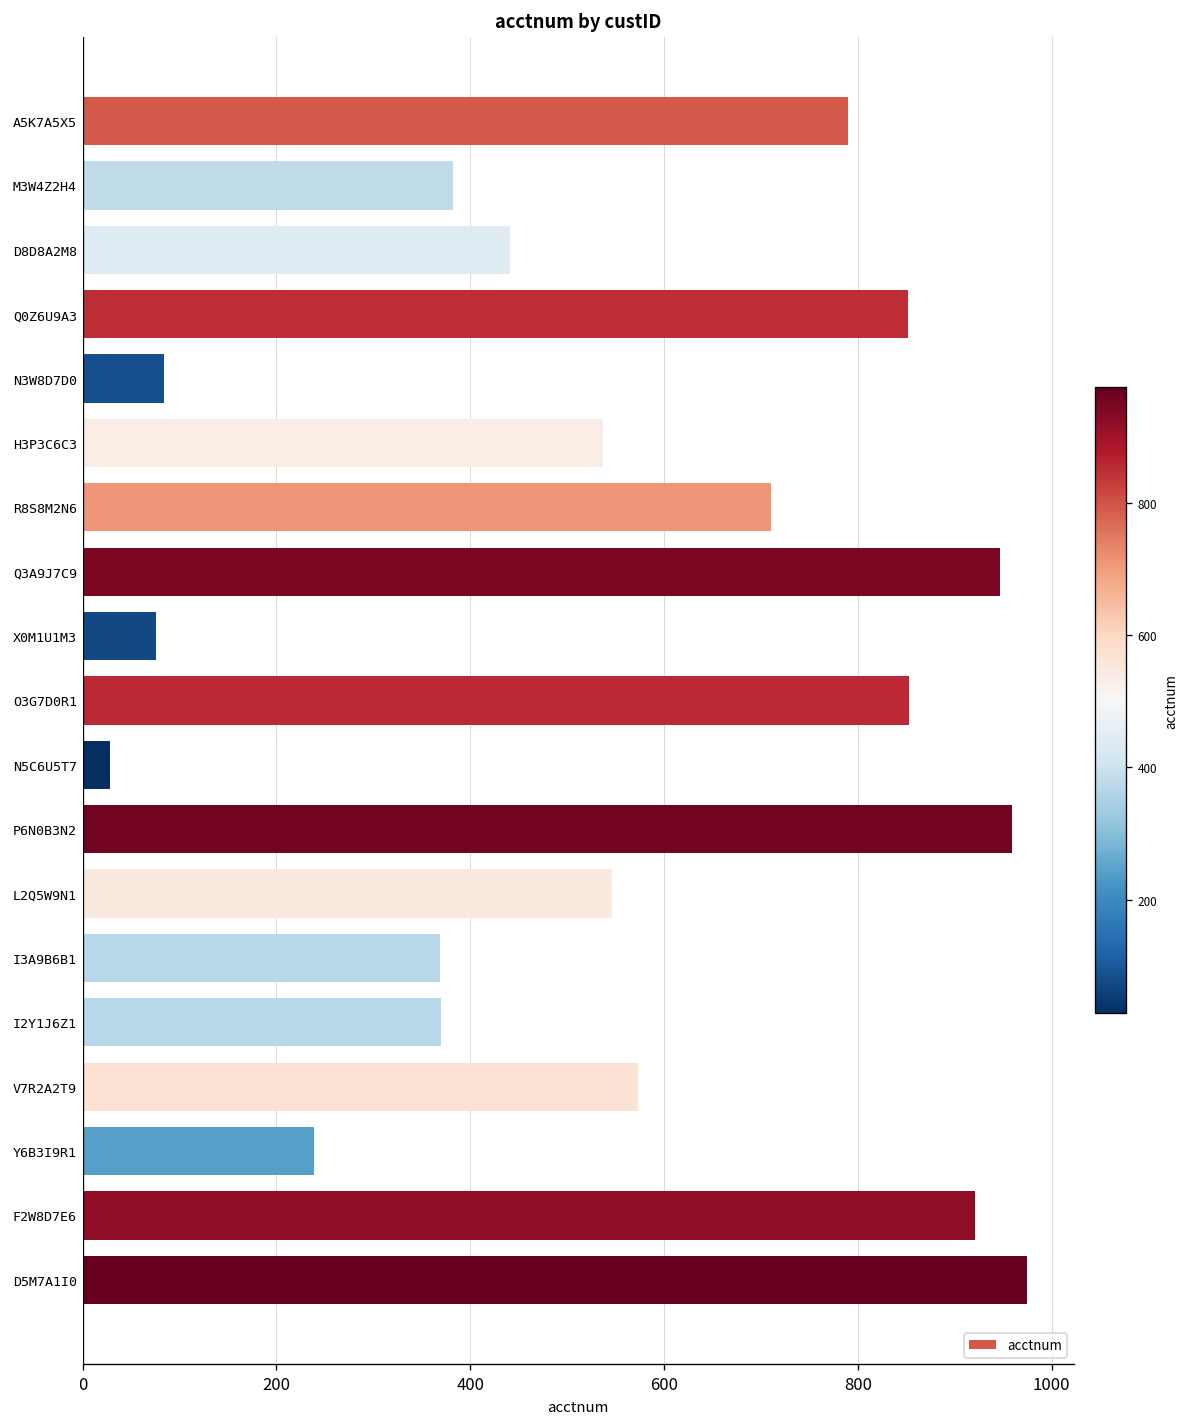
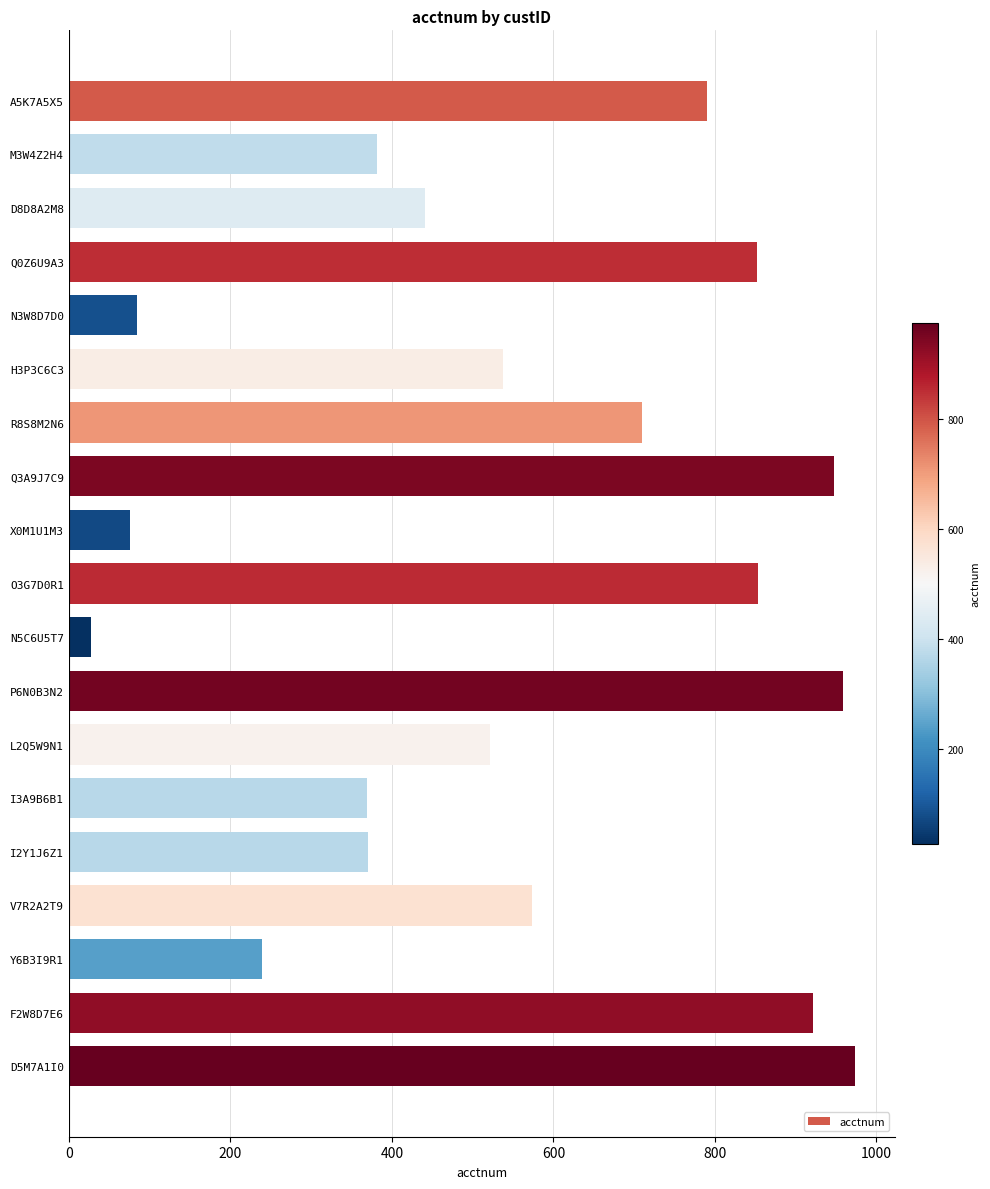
  {
    "A5K7A5X5": 790,
    "M3W4Z2H4": 380,
    "D8D8A2M8": 440,
    "Q0Z6U9A3": 850,
    "N3W8D7D0": 80,
    "H3P3C6C3": 540,
    "R8S8M2N6": 710,
    "Q3A9J7C9": 950,
    "X0M1U1M3": 80,
    "O3G7D0R1": 850,
    "N5C6U5T7": 30,
    "P6N0B3N2": 960,
-   "L2Q5W9N1": 550,
+   "L2Q5W9N1": 520,
    "I3A9B6B1": 370,
    "I2Y1J6Z1": 370,
    "V7R2A2T9": 570,
    "Y6B3I9R1": 240,
    "F2W8D7E6": 920,
    "D5M7A1I0": 970
  }
